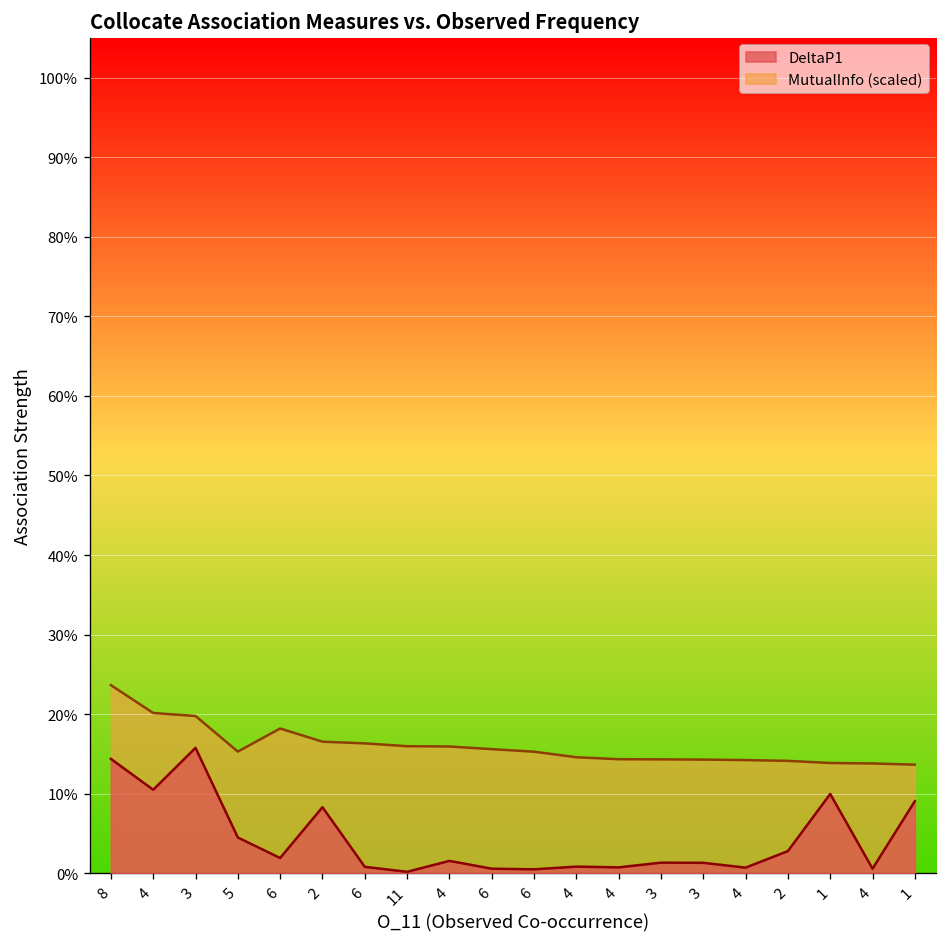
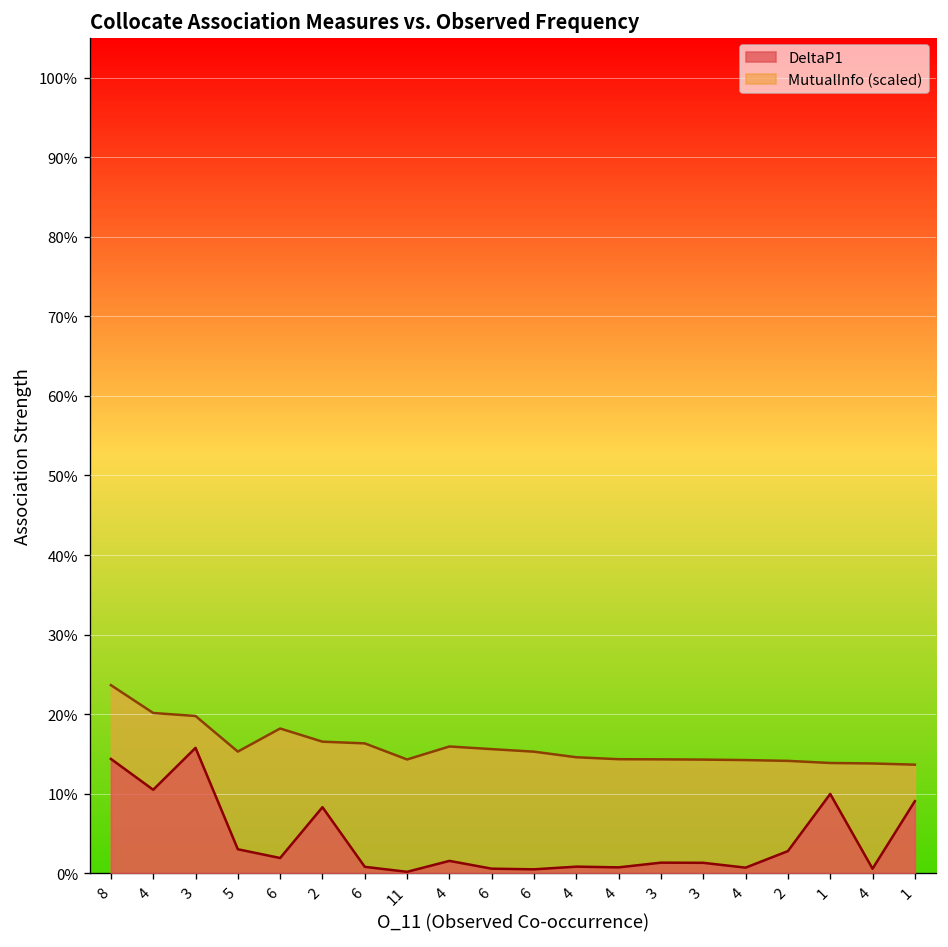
  {
    "DeltaP1": {
      "8": "14%",
-     "5": "5%",
+     "5": "3%",
      "11": "0%"
    },
    "MutualInfo (scaled)": {
      "8": "24%",
      "5": "15%",
-     "11": "16%"
+     "11": "14%"
    }
  }
